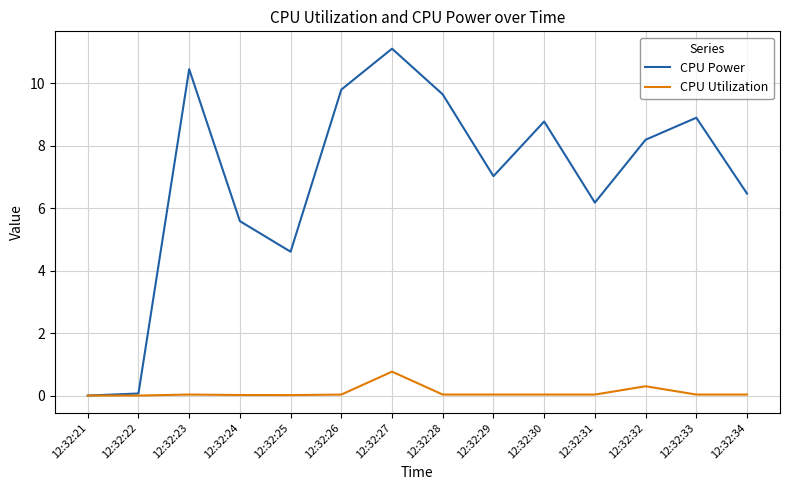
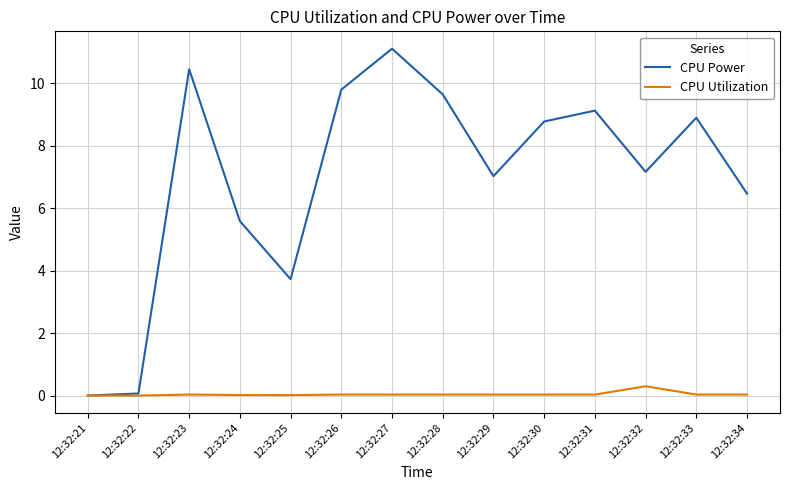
  {
    "CPU Power": {
      "12:32:23": 10.5,
      "12:32:24": 5.6,
-     "12:32:25": 4.6,
+     "12:32:25": 3.7,
      "12:32:26": 9.8,
      "12:32:27": 11.1,
      "12:32:28": 9.6,
      "12:32:29": 7.0,
      "12:32:30": 8.8,
-     "12:32:31": 6.2,
-     "12:32:32": 8.2,
+     "12:32:31": 9.1,
+     "12:32:32": 7.2,
      "12:32:33": 8.9,
      "12:32:34": 6.5
    },
    "CPU Utilization": {
      "12:32:23": 0.0,
      "12:32:24": 0.0,
      "12:32:25": 0.0,
      "12:32:26": 0.0,
-     "12:32:27": 0.8,
+     "12:32:27": 0.0,
      "12:32:28": 0.0,
      "12:32:29": 0.0,
      "12:32:30": 0.0,
      "12:32:31": 0.0,
      "12:32:32": 0.3,
      "12:32:33": 0.0,
      "12:32:34": 0.0
    }
  }
